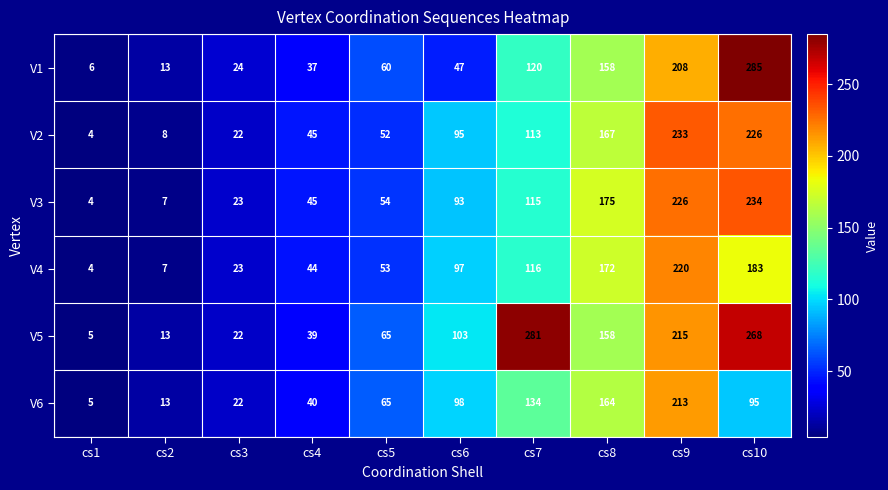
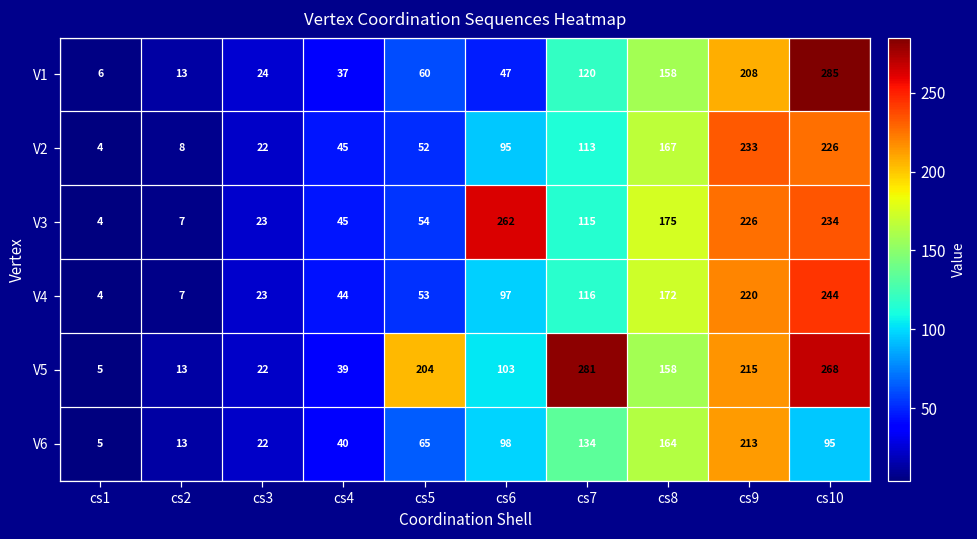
  {
    "V1": {
      "cs1": 6,
      "cs2": 13,
      "cs3": 24,
      "cs4": 37,
      "cs5": 60,
      "cs6": 47,
      "cs7": 120,
      "cs8": 158,
      "cs9": 208,
      "cs10": 285
    },
    "V2": {
      "cs1": 4,
      "cs2": 8,
      "cs3": 22,
      "cs4": 45,
      "cs5": 52,
      "cs6": 95,
      "cs7": 113,
      "cs8": 167,
      "cs9": 233,
      "cs10": 226
    },
    "V3": {
      "cs1": 4,
      "cs2": 7,
      "cs3": 23,
      "cs4": 45,
      "cs5": 54,
-     "cs6": 93,
+     "cs6": 262,
      "cs7": 115,
      "cs8": 175,
      "cs9": 226,
      "cs10": 234
    },
    "V4": {
      "cs1": 4,
      "cs2": 7,
      "cs3": 23,
      "cs4": 44,
      "cs5": 53,
      "cs6": 97,
      "cs7": 116,
      "cs8": 172,
      "cs9": 220,
-     "cs10": 183
+     "cs10": 244
    },
    "V5": {
      "cs1": 5,
      "cs2": 13,
      "cs3": 22,
      "cs4": 39,
-     "cs5": 65,
+     "cs5": 204,
      "cs6": 103,
      "cs7": 281,
      "cs8": 158,
      "cs9": 215,
      "cs10": 268
    },
    "V6": {
      "cs1": 5,
      "cs2": 13,
      "cs3": 22,
      "cs4": 40,
      "cs5": 65,
      "cs6": 98,
      "cs7": 134,
      "cs8": 164,
      "cs9": 213,
      "cs10": 95
    }
  }
